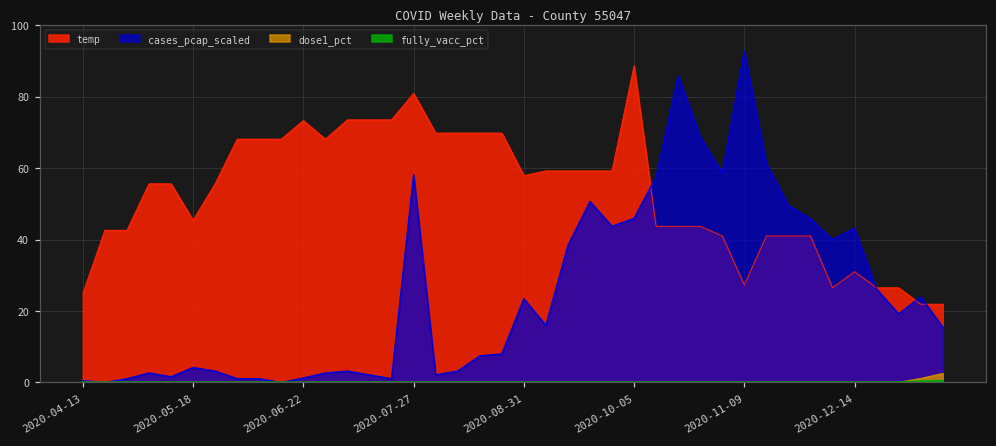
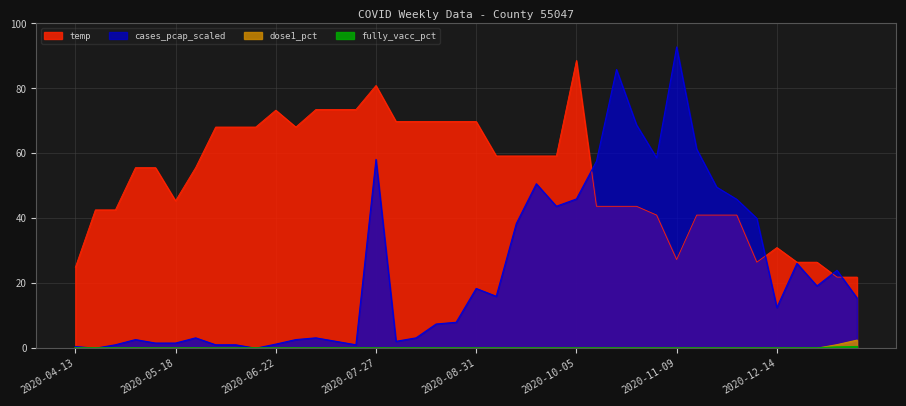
  {
    "temp": {
      "2020-04-13": 25,
      "2020-05-18": 45,
      "2020-06-22": 73,
      "2020-07-27": 81,
-     "2020-08-31": 58,
+     "2020-08-31": 70,
      "2020-10-05": 89,
      "2020-11-09": 27,
      "2020-12-14": 31
    },
    "cases_pcap_scaled": {
-     "2020-05-18": 4,
+     "2020-05-18": 2,
      "2020-06-22": 1,
      "2020-07-27": 58,
-     "2020-08-31": 23,
+     "2020-08-31": 18,
      "2020-10-05": 46,
      "2020-11-09": 93,
-     "2020-12-14": 43
+     "2020-12-14": 13
    }
  }
